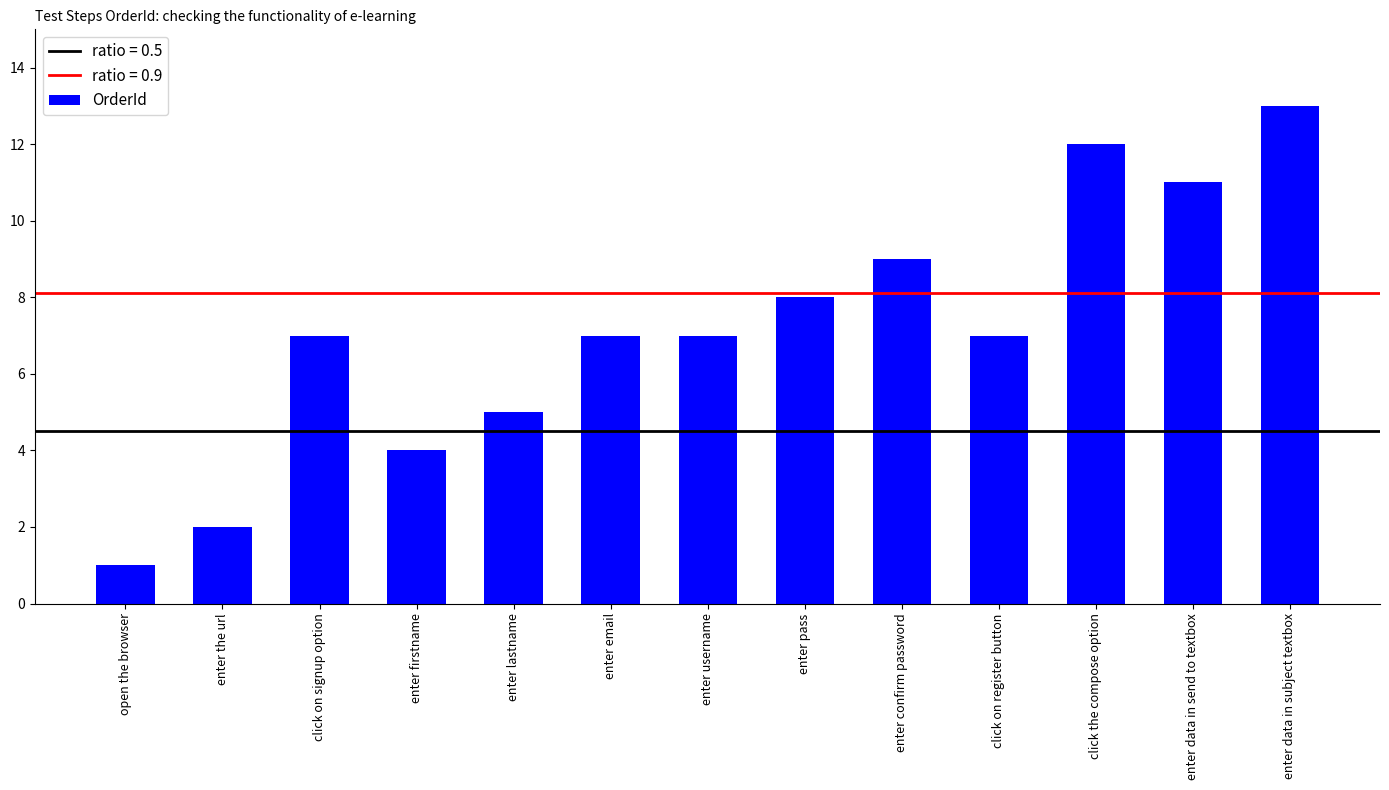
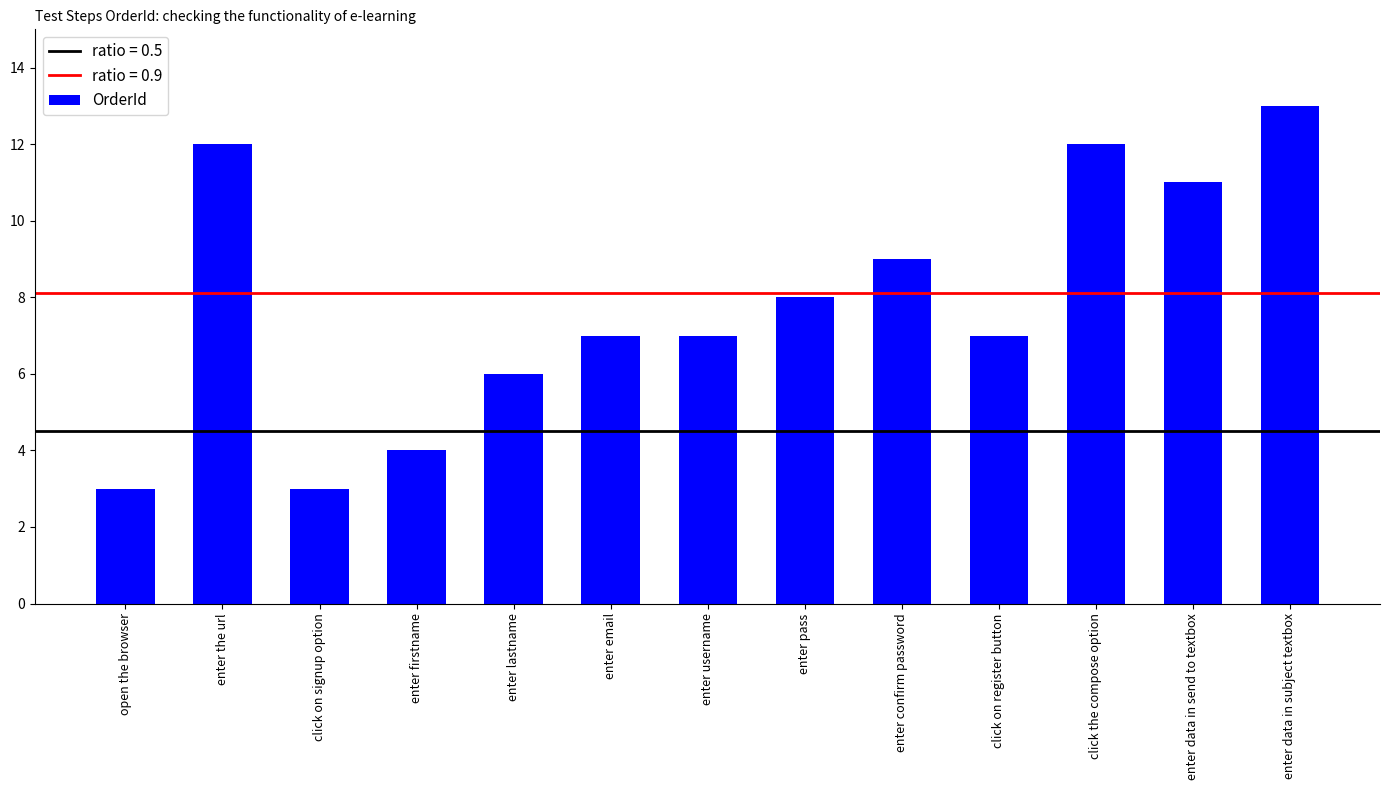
  {
-   "open the browser": 1,
-   "enter the url": 2,
-   "click on signup option": 7,
+   "open the browser": 3,
+   "enter the url": 12,
+   "click on signup option": 3,
    "enter firstname": 4,
-   "enter lastname": 5,
+   "enter lastname": 6,
    "enter email": 7,
    "enter username": 7,
    "enter pass": 8,
    "enter confirm password": 9,
    "click on register button": 7,
    "click the compose option": 12,
    "enter data in send to textbox": 11,
    "enter data in subject textbox": 13
  }
